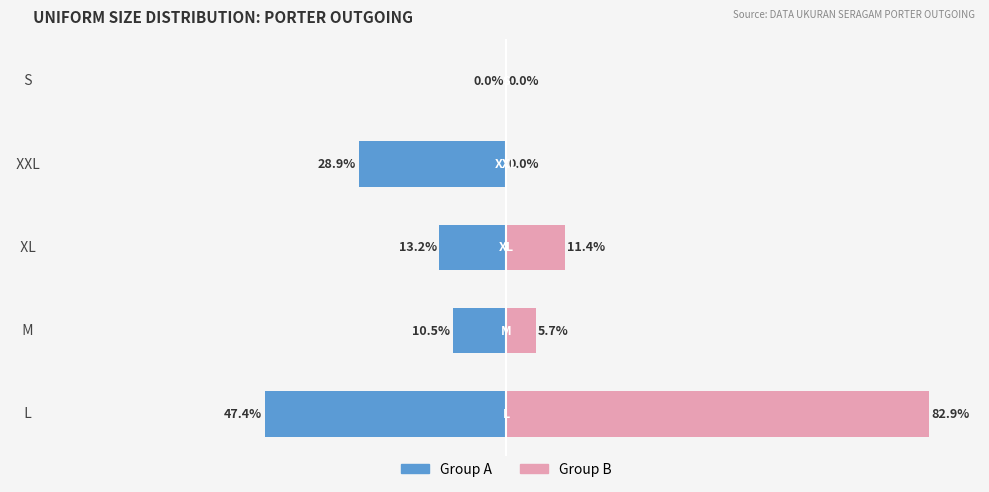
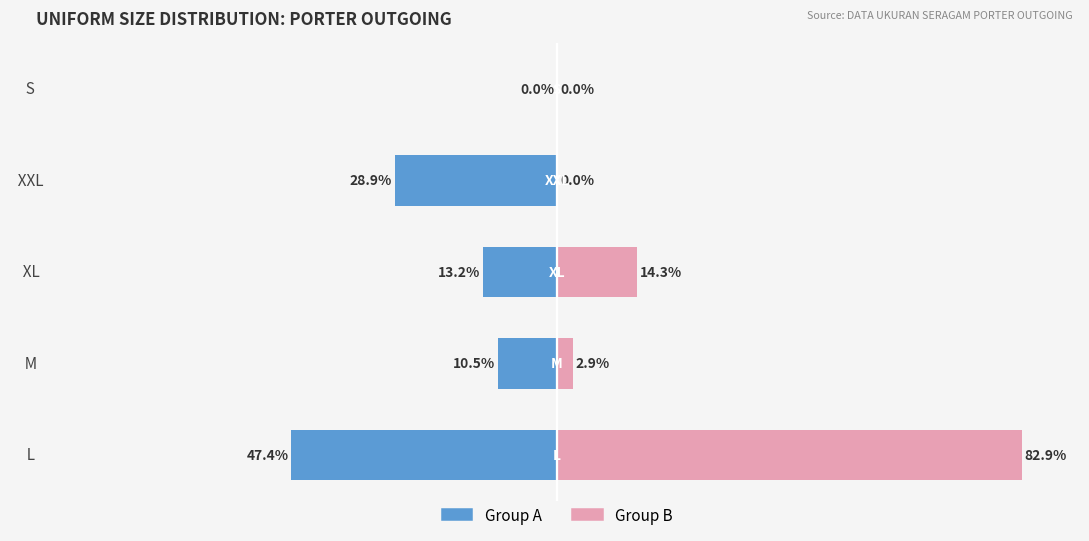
  {
    "Group B": {
-     "XL": "11.4%",
-     "M": "5.7%",
+     "XL": "14.3%",
+     "M": "2.9%",
      "L": "82.9%"
    }
  }
